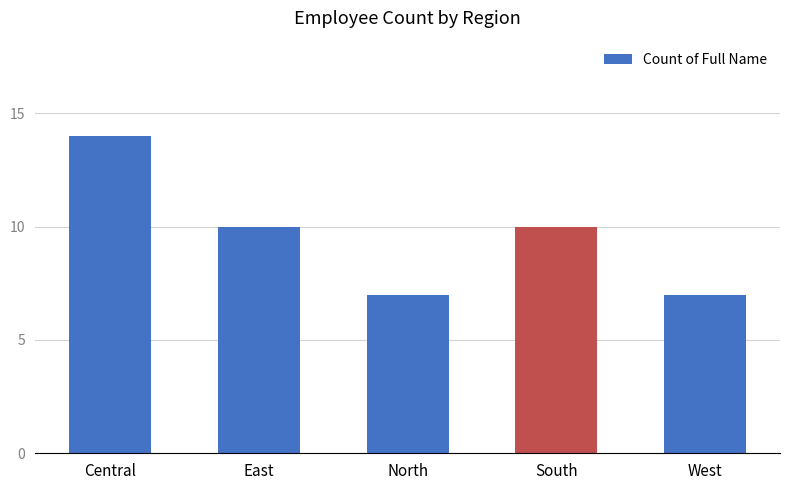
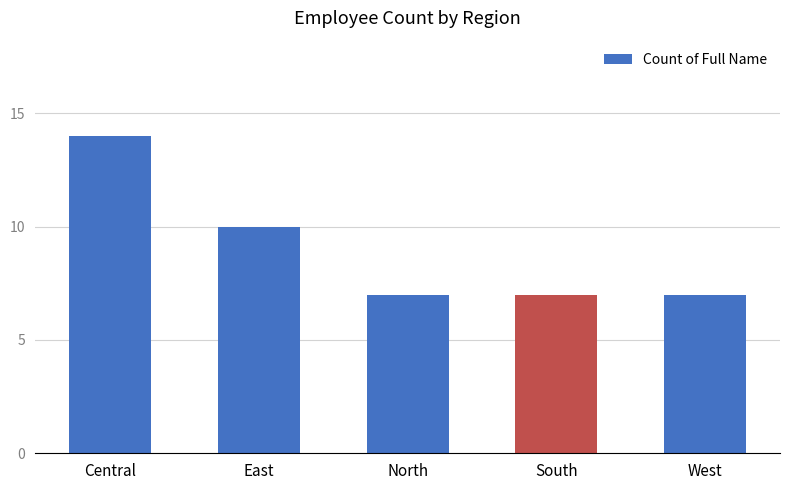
  {
    "Central": 14,
    "East": 10,
    "North": 7,
-   "South": 10,
+   "South": 7,
    "West": 7
  }
